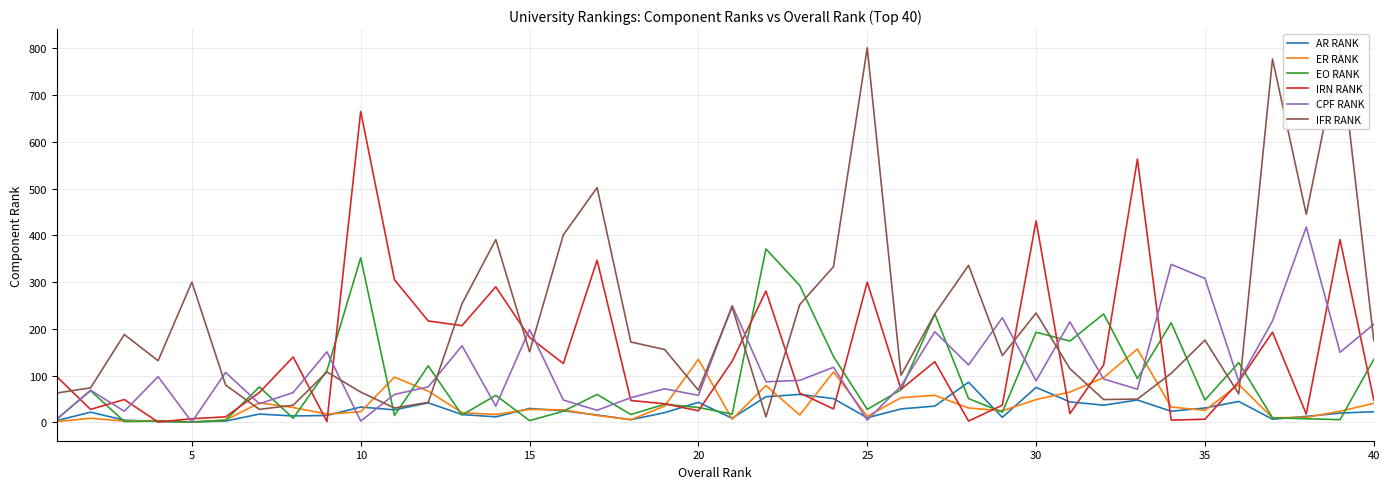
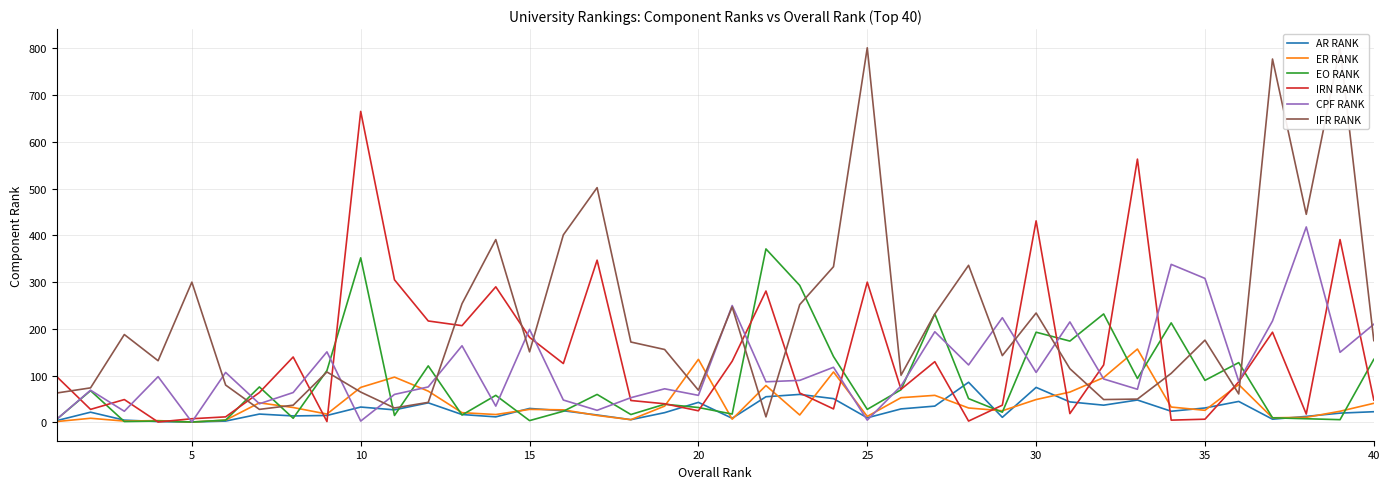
  {
    "AR RANK": {
      "10": 30,
      "20": 40,
      "30": 80,
      "40": 20
    },
    "ER RANK": {
-     "10": 20,
+     "10": 80,
      "20": 140,
      "30": 50,
      "40": 40
    },
    "EO RANK": {
      "10": 350,
      "15": 0,
      "20": 30,
      "25": 30,
      "30": 190,
-     "35": 50,
+     "35": 90,
      "40": 140
    },
    "IRN RANK": {
      "5": 10,
      "10": 670,
      "15": 180,
      "20": 30,
      "25": 300,
      "30": 430,
      "35": 10,
      "40": 50
    },
    "CPF RANK": {
      "10": 0,
      "15": 200,
      "20": 60,
-     "30": 90,
+     "30": 110,
      "35": 310,
      "40": 210
    },
    "IFR RANK": {
      "5": 300,
      "10": 70,
      "15": 150,
      "20": 70,
      "25": 800,
      "30": 230,
      "35": 180,
      "40": 180
    }
  }
